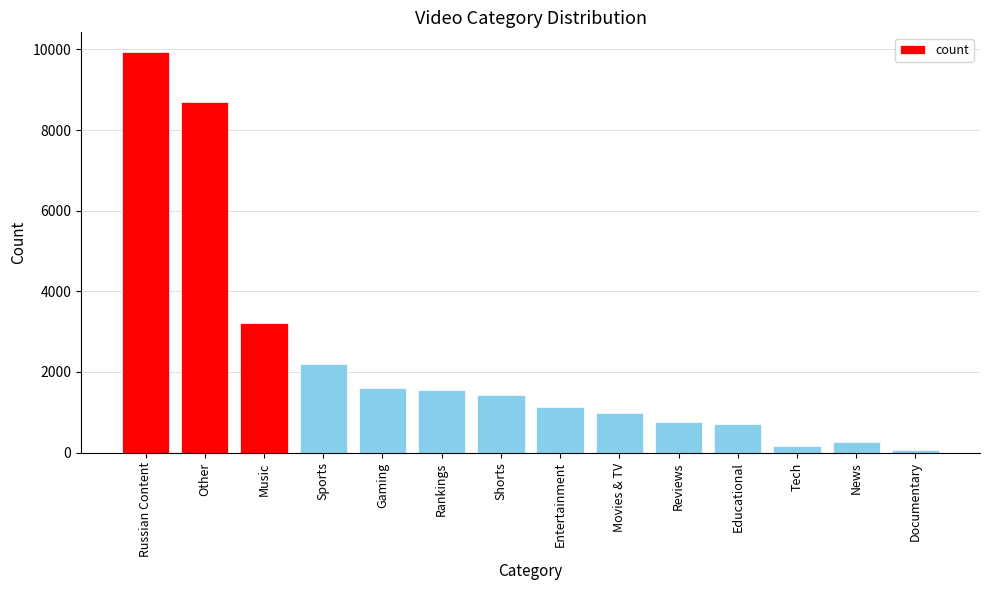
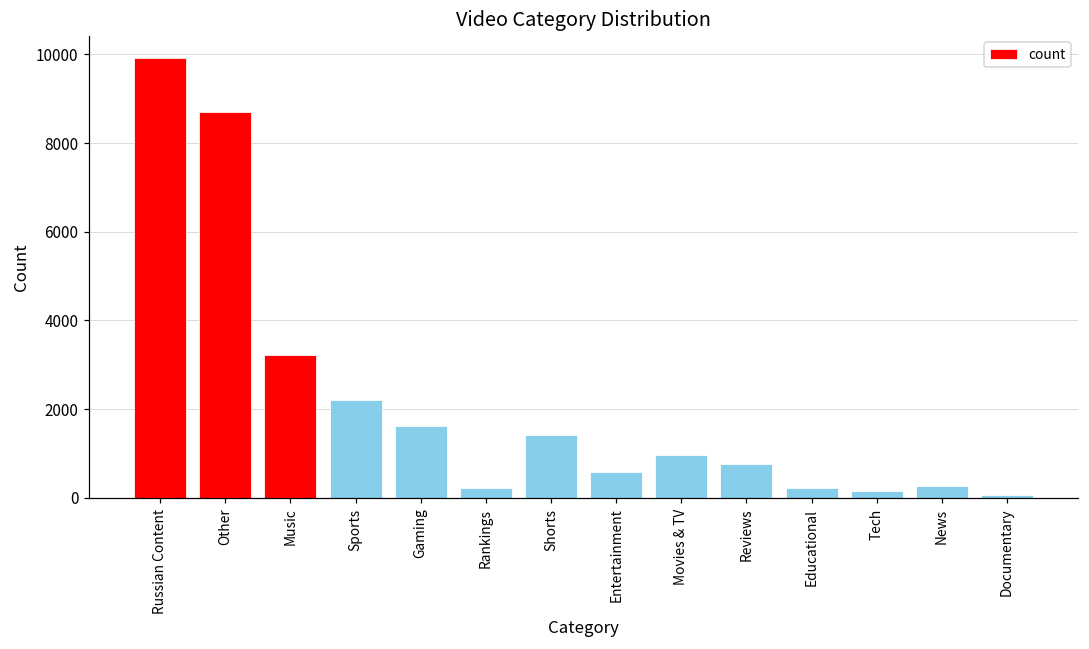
  {
    "Russian Content": 9900,
    "Other": 8700,
    "Music": 3200,
    "Sports": 2200,
    "Gaming": 1600,
-   "Rankings": 1600,
+   "Rankings": 200,
    "Shorts": 1400,
-   "Entertainment": 1100,
+   "Entertainment": 600,
    "Movies & TV": 1000,
    "Reviews": 800,
-   "Educational": 700,
+   "Educational": 200,
    "Tech": 200,
    "News": 300,
    "Documentary": 100
  }
